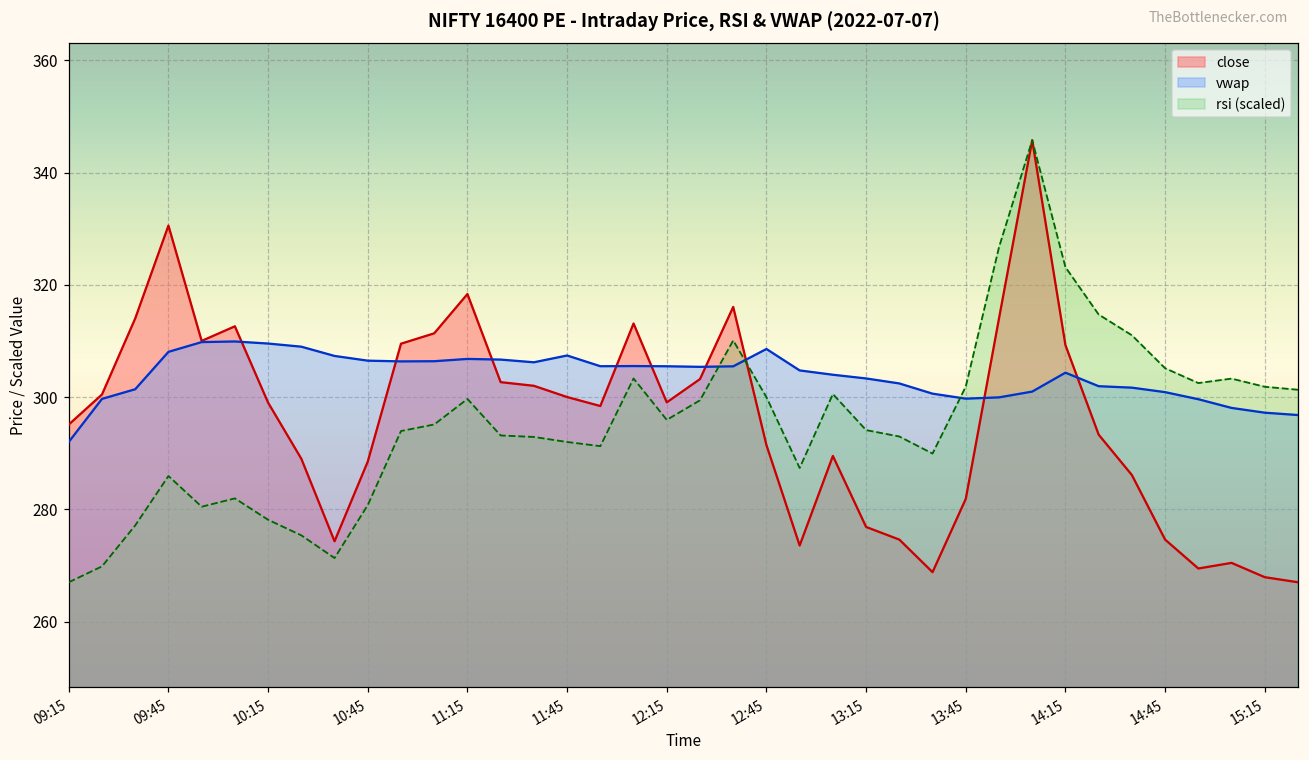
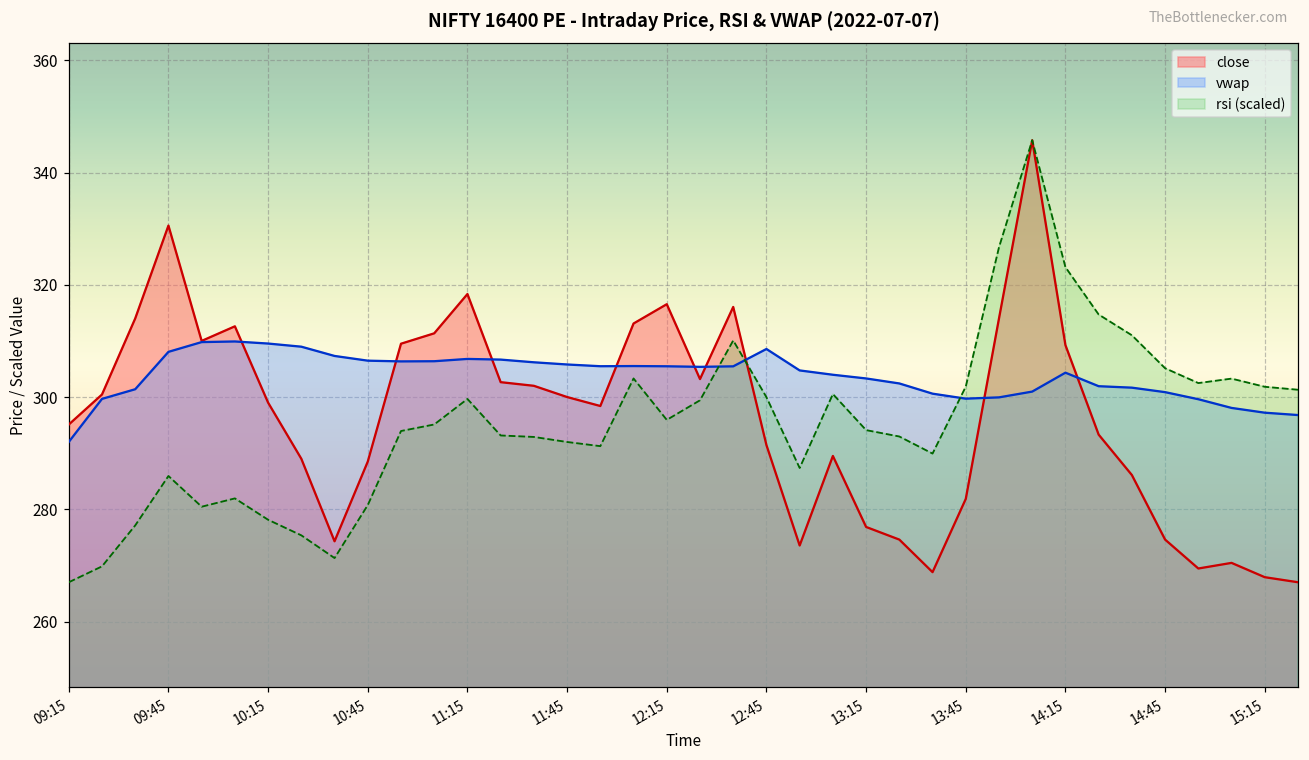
  {
    "close": {
      "09:15": 295,
      "09:45": 331,
      "10:15": 299,
      "10:45": 289,
      "11:15": 318,
      "11:45": 300,
-     "12:15": 299,
+     "12:15": 317,
      "12:45": 291,
      "13:15": 277,
      "13:45": 282,
      "14:15": 309,
      "14:45": 275,
      "15:15": 268
    },
    "vwap": {
      "09:15": 292,
      "09:45": 308,
      "10:15": 310,
      "10:45": 306,
      "11:15": 307,
-     "11:45": 307,
+     "11:45": 306,
      "12:15": 305,
      "12:45": 309,
      "13:15": 303,
      "13:45": 300,
      "14:15": 304,
      "14:45": 301,
      "15:15": 297
    },
    "rsi (scaled)": {
      "09:15": 267,
      "09:45": 286,
      "10:15": 278,
      "10:45": 281,
      "11:15": 300,
      "11:45": 292,
      "12:15": 296,
      "12:45": 300,
      "13:15": 294,
      "13:45": 302,
      "14:15": 323,
      "14:45": 305,
      "15:15": 302
    }
  }
